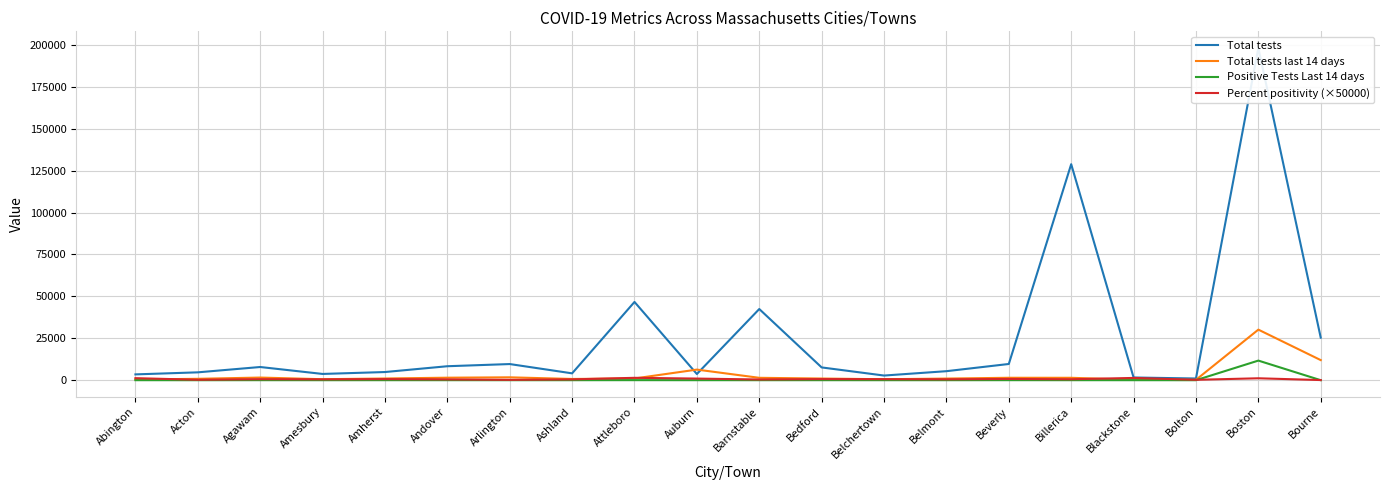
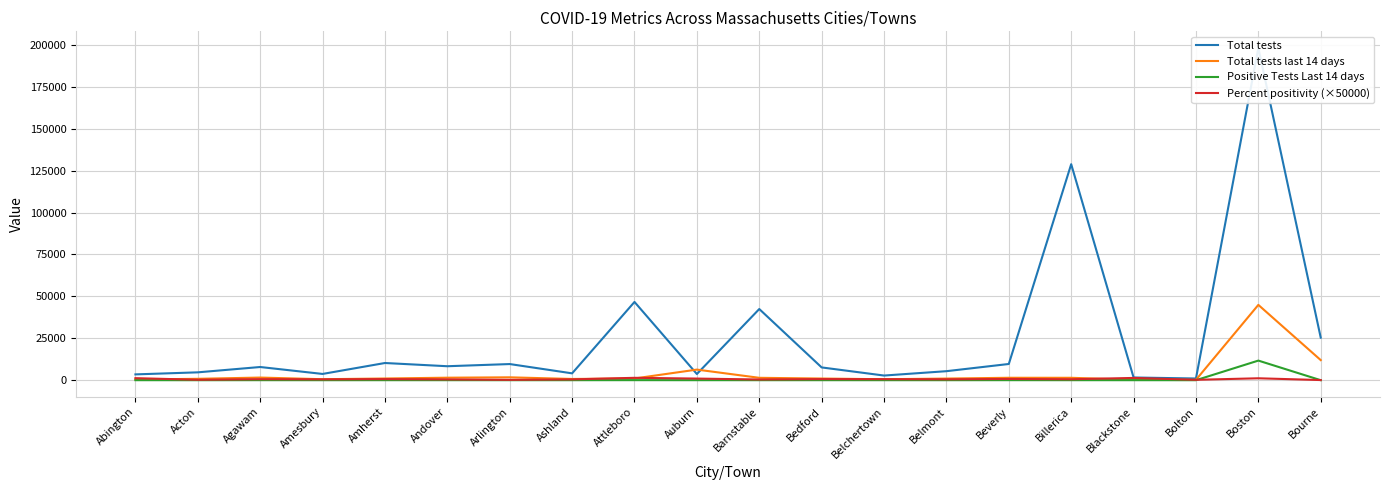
  {
    "Total tests": {
      "Abington": 3000,
      "Acton": 5000,
      "Agawam": 8000,
      "Amesbury": 4000,
-     "Amherst": 5000,
+     "Amherst": 10000,
      "Andover": 8000,
      "Arlington": 10000,
      "Ashland": 4000,
      "Attleboro": 47000,
      "Auburn": 4000,
      "Barnstable": 42000,
      "Bedford": 8000,
      "Belchertown": 3000,
      "Belmont": 5000,
      "Beverly": 10000,
      "Billerica": 129000,
      "Bourne": 25000
    },
    "Total tests last 14 days": {
      "Arlington": 2000,
      "Auburn": 6000,
-     "Boston": 30000,
+     "Boston": 45000,
      "Bourne": 12000
    },
    "Positive Tests Last 14 days": {
      "Boston": 12000
    },
    "Percent positivity (×50000)": {
      "Boston": 1000
    }
  }
